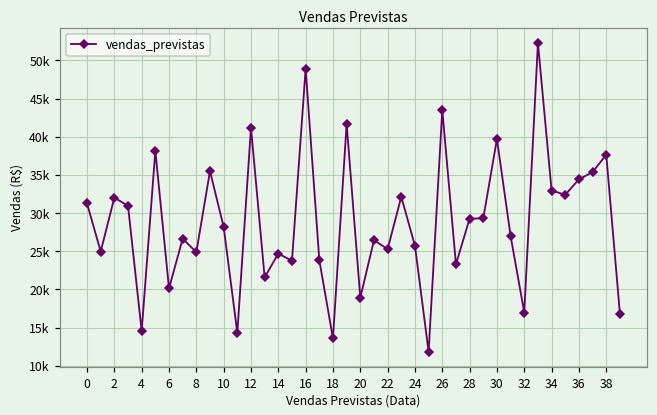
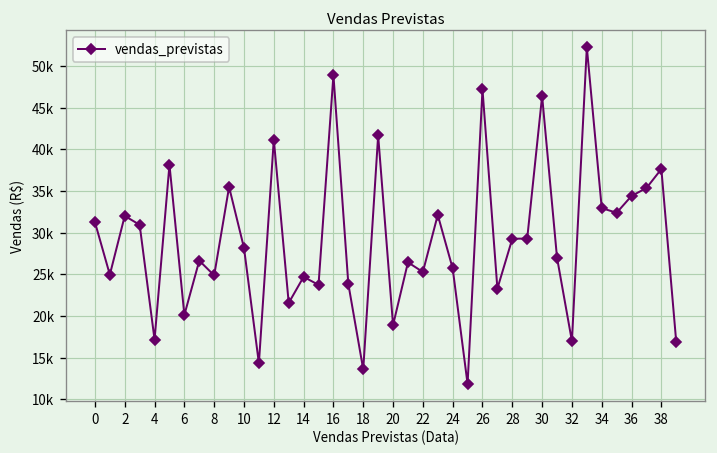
  {
    "0": 31000,
    "2": 32000,
-   "4": 15000,
+   "4": 17000,
    "6": 20000,
    "8": 25000,
    "10": 28000,
    "12": 41000,
    "14": 25000,
    "16": 49000,
    "18": 14000,
    "20": 19000,
    "22": 25000,
    "24": 26000,
-   "26": 44000,
+   "26": 47000,
    "28": 29000,
-   "30": 40000,
+   "30": 46000,
    "32": 17000,
    "34": 33000,
    "36": 34000,
    "38": 38000
  }
